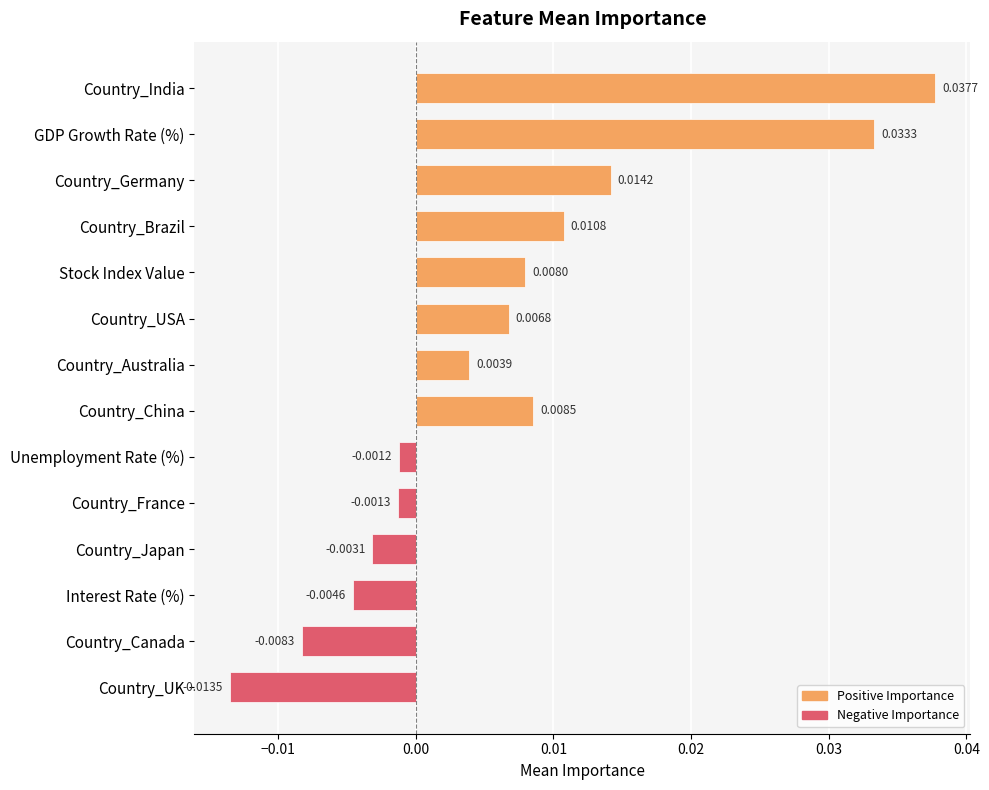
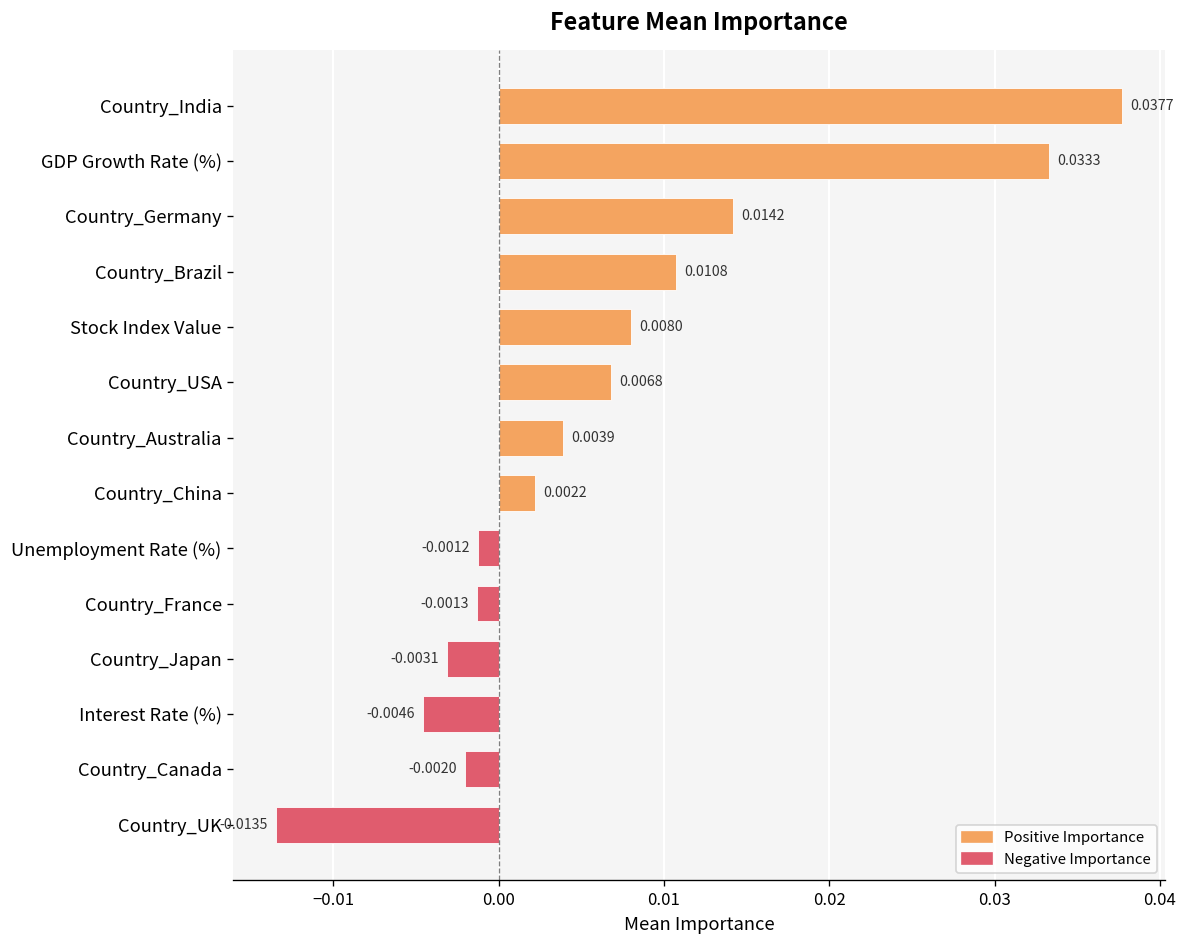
  {
    "Country_India": 0.0377,
    "GDP Growth Rate (%)": 0.0333,
    "Country_Germany": 0.0142,
    "Country_Brazil": 0.0108,
    "Stock Index Value": 0.0080,
    "Country_USA": 0.0068,
    "Country_Australia": 0.0039,
-   "Country_China": 0.0085,
+   "Country_China": 0.0022,
    "Unemployment Rate (%)": -0.0012,
    "Country_France": -0.0013,
    "Country_Japan": -0.0031,
    "Interest Rate (%)": -0.0046,
-   "Country_Canada": -0.0083,
+   "Country_Canada": -0.0020,
    "Country_UK": -0.0135
  }
